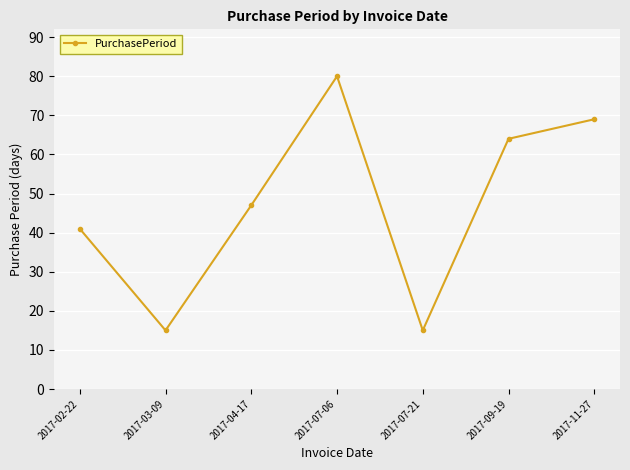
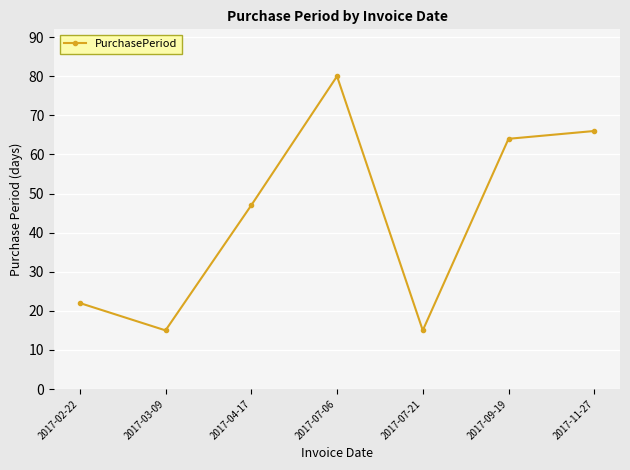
  {
-   "2017-02-22": 41,
+   "2017-02-22": 22,
    "2017-03-09": 15,
    "2017-04-17": 47,
    "2017-07-06": 80,
    "2017-07-21": 15,
    "2017-09-19": 64,
-   "2017-11-27": 69
+   "2017-11-27": 66
  }
